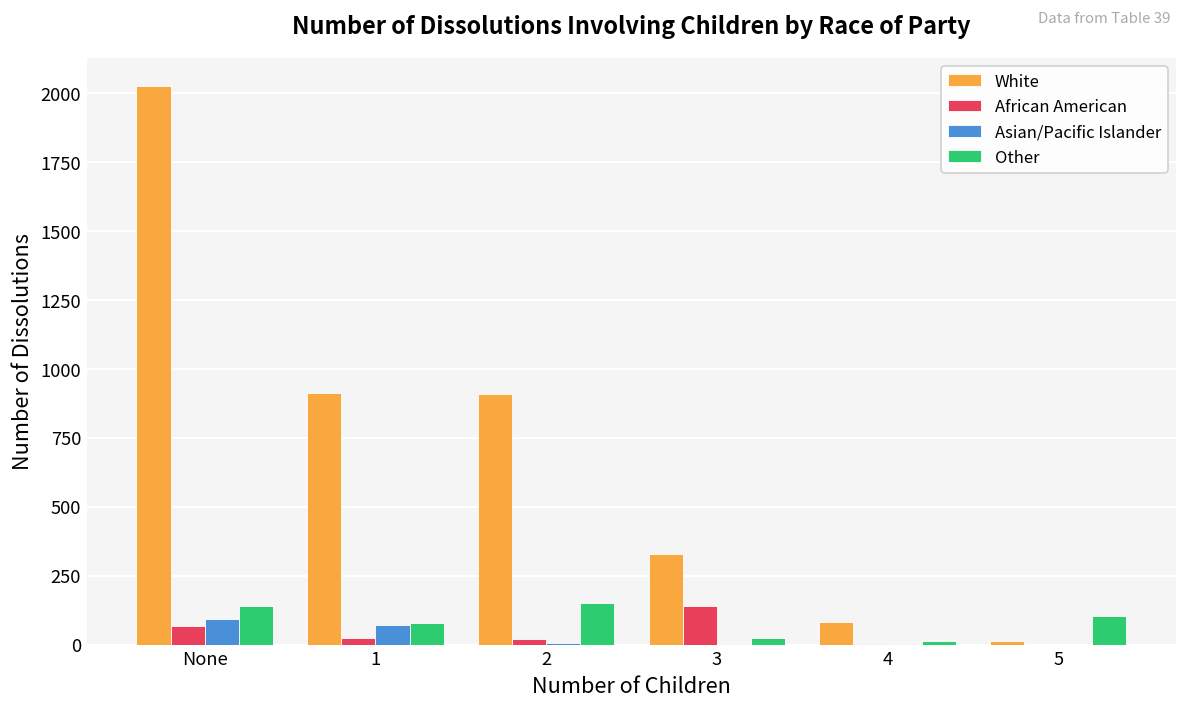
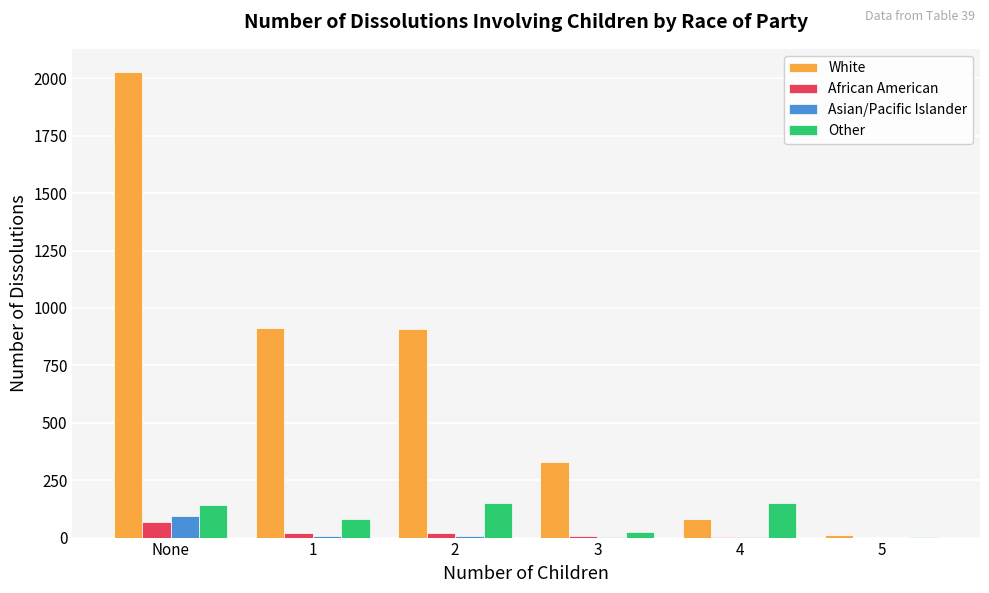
  {
    "White": {
      "None": 2030,
      "1": 910,
      "2": 910,
      "3": 330,
      "4": 80,
      "5": 10
    },
    "African American": {
      "None": 70,
      "1": 20,
      "2": 20,
-     "3": 140,
+     "3": 10,
      "5": 0
    },
    "Asian/Pacific Islander": {
      "None": 90,
-     "1": 70,
+     "1": 10,
      "5": 0
    },
    "Other": {
      "None": 140,
      "1": 80,
      "2": 150,
      "3": 20,
-     "4": 10,
-     "5": 100
+     "4": 150,
+     "5": 0
    }
  }
